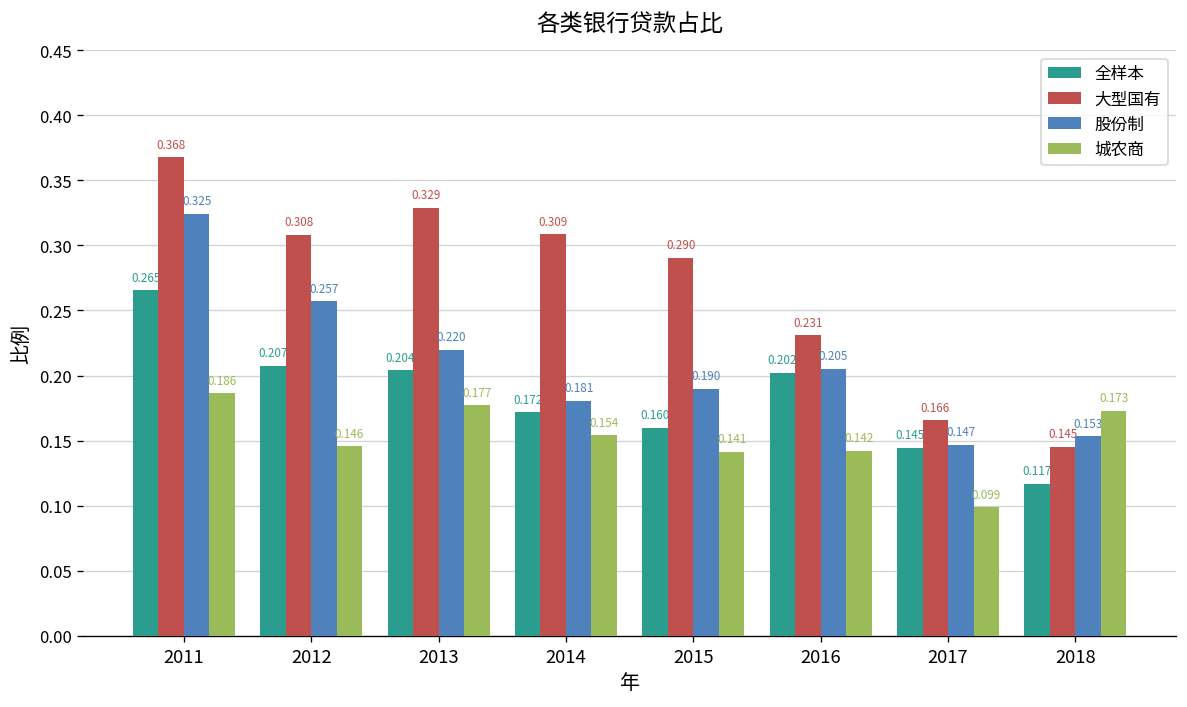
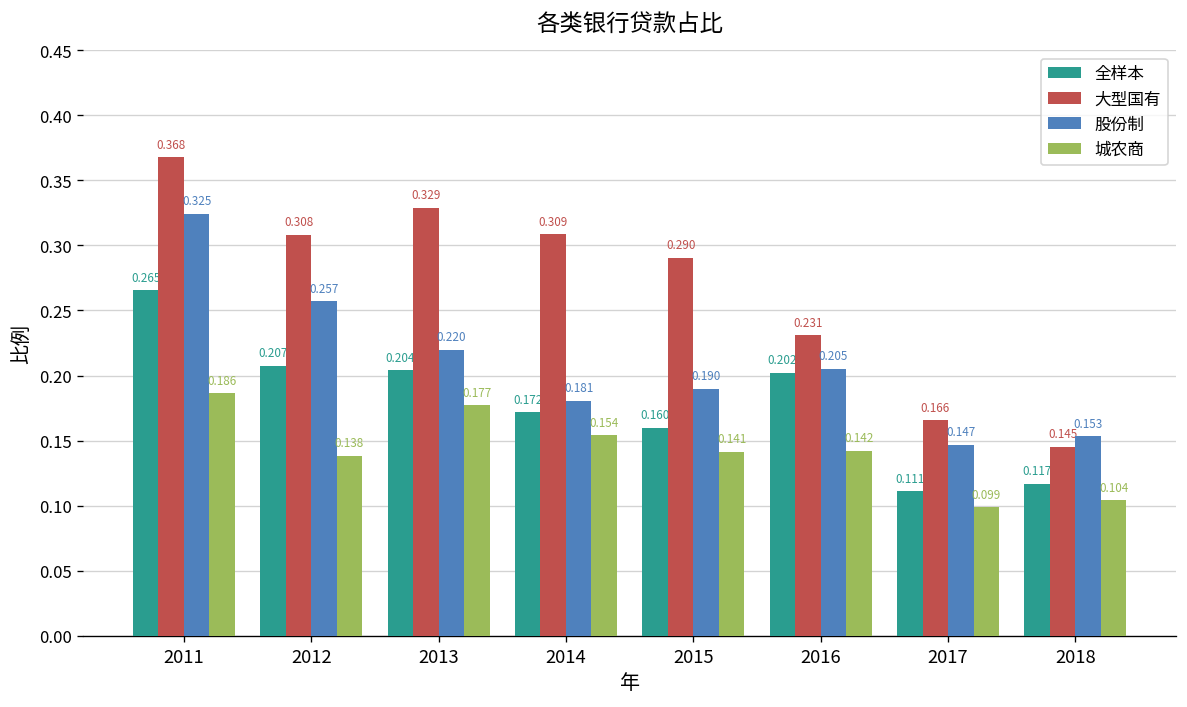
  {
    "全样本": {
      "2011": 0.265,
      "2012": 0.207,
      "2013": 0.204,
      "2014": 0.172,
      "2015": 0.160,
      "2016": 0.202,
-     "2017": 0.145,
+     "2017": 0.111,
      "2018": 0.117
    },
    "大型国有": {
      "2011": 0.368,
      "2012": 0.308,
      "2013": 0.329,
      "2014": 0.309,
      "2015": 0.290,
      "2016": 0.231,
      "2017": 0.166,
      "2018": 0.145
    },
    "股份制": {
      "2011": 0.325,
      "2012": 0.257,
      "2013": 0.220,
      "2014": 0.181,
      "2015": 0.190,
      "2016": 0.205,
      "2017": 0.147,
      "2018": 0.153
    },
    "城农商": {
      "2011": 0.186,
-     "2012": 0.146,
+     "2012": 0.138,
      "2013": 0.177,
      "2014": 0.154,
      "2015": 0.141,
      "2016": 0.142,
      "2017": 0.099,
-     "2018": 0.173
+     "2018": 0.104
    }
  }
